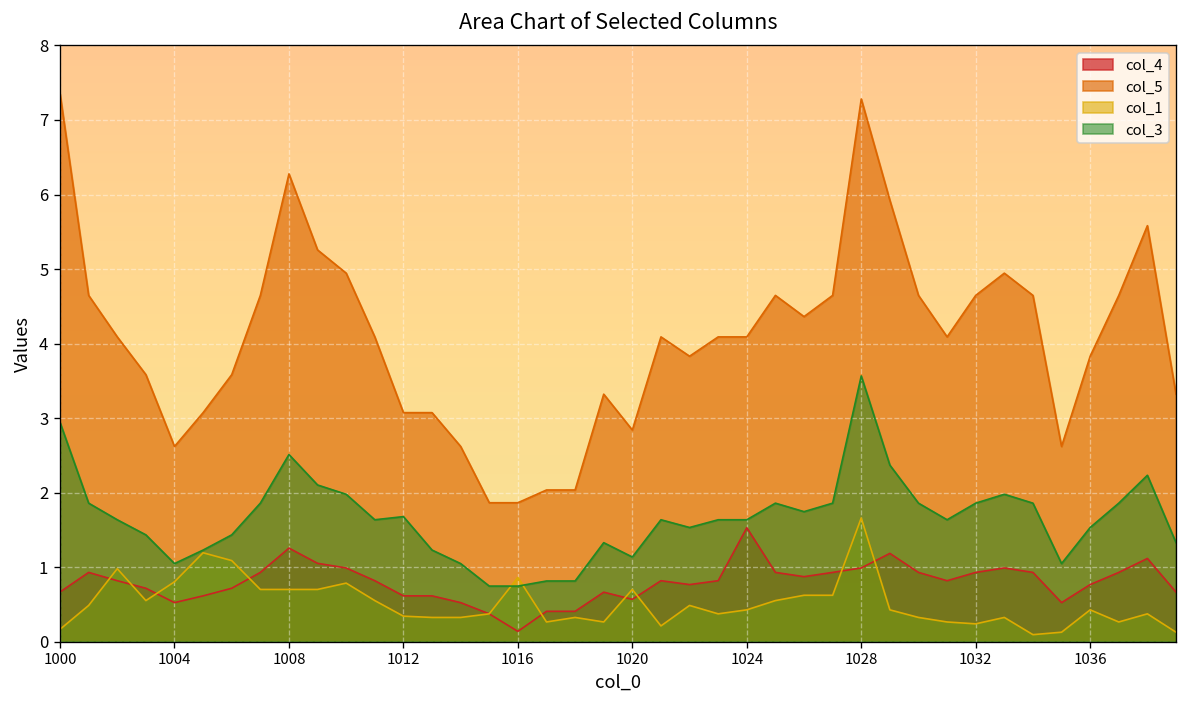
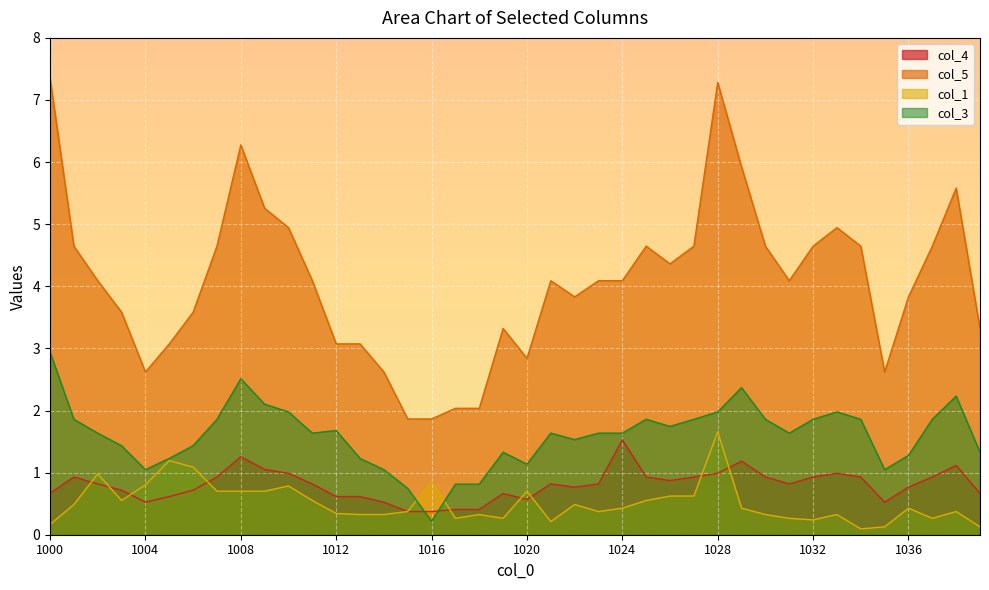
  {
    "col_4": {
      "1000": 0.7,
      "1004": 0.5,
      "1008": 1.3,
      "1012": 0.6,
-     "1016": 0.1,
+     "1016": 0.4,
      "1020": 0.6,
      "1024": 1.5,
      "1028": 1.0,
      "1032": 0.9,
      "1036": 0.8
    },
    "col_5": {
      "1000": 7.4,
      "1004": 2.6,
      "1008": 6.3,
      "1012": 3.1,
      "1016": 1.9,
      "1020": 2.8,
      "1024": 4.1,
      "1028": 7.3,
      "1032": 4.6,
      "1036": 3.8
    },
    "col_1": {
      "1000": 0.2,
      "1004": 0.8,
      "1008": 0.7,
      "1012": 0.3,
      "1016": 0.9,
      "1020": 0.7,
      "1024": 0.4,
      "1028": 1.7,
      "1032": 0.2,
      "1036": 0.4
    },
    "col_3": {
      "1000": 2.9,
      "1004": 1.0,
      "1008": 2.5,
      "1012": 1.7,
-     "1016": 0.7,
+     "1016": 0.2,
      "1020": 1.1,
      "1024": 1.6,
-     "1028": 3.6,
+     "1028": 2.0,
      "1032": 1.9,
-     "1036": 1.5
+     "1036": 1.3
    }
  }
